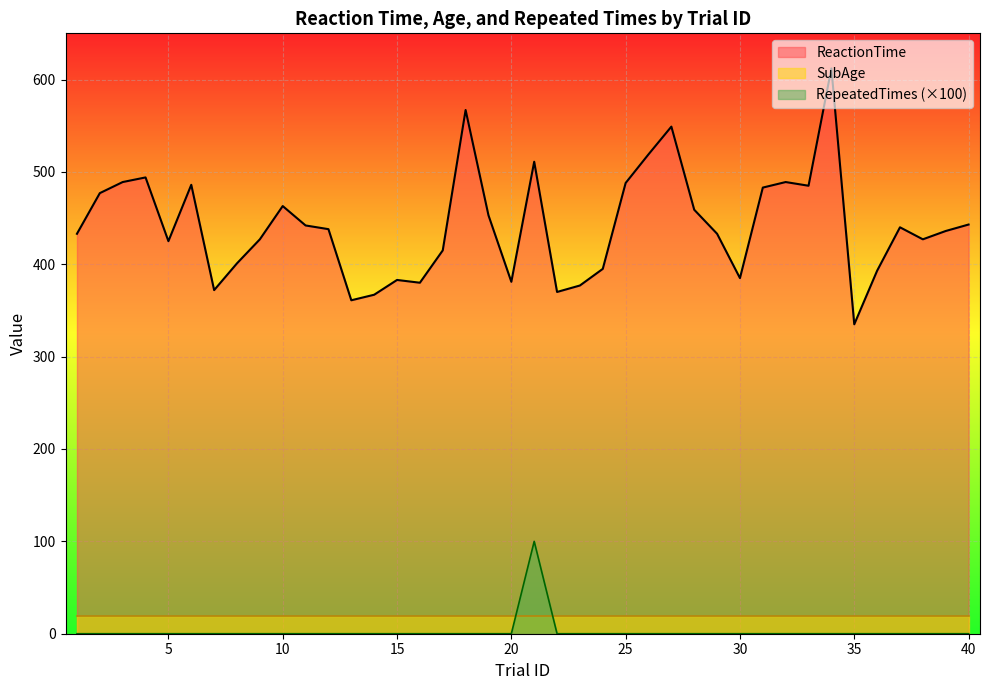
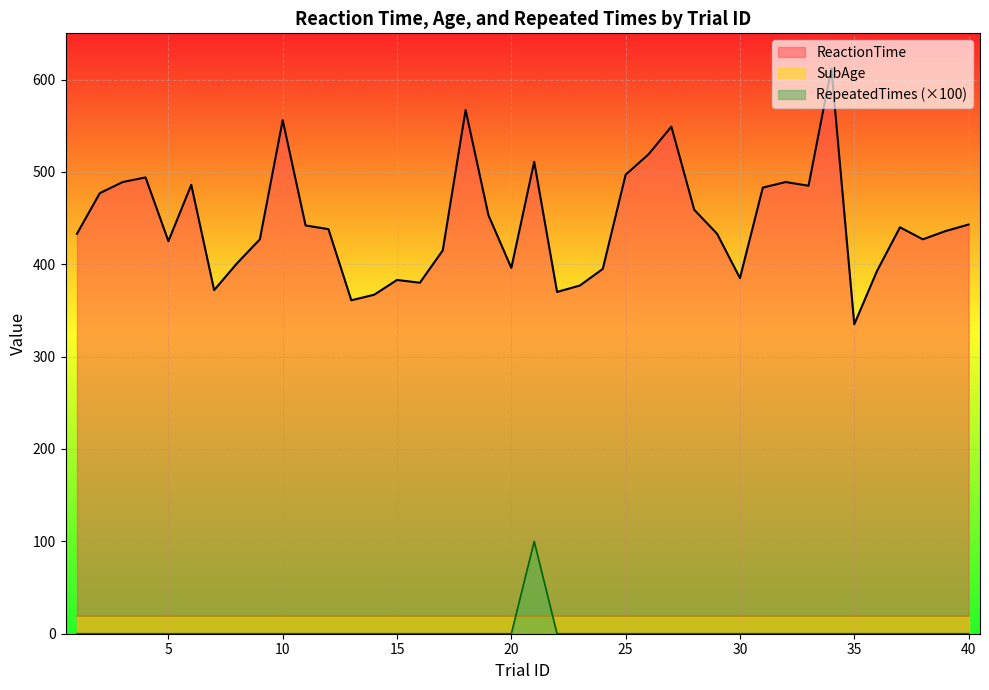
  {
    "ReactionTime": {
      "5": 430,
-     "10": 460,
+     "10": 560,
      "15": 380,
-     "20": 380,
-     "25": 490,
+     "20": 400,
+     "25": 500,
      "30": 390,
      "35": 340,
      "40": 440
    },
    "SubAge": {
      "5": 20,
      "10": 20,
      "15": 20,
      "20": 20,
      "25": 20,
      "30": 20,
      "35": 20,
      "40": 20
    },
    "RepeatedTimes (×100)": {
      "5": 0,
      "10": 0,
      "15": 0,
      "20": 0,
      "25": 0,
      "30": 0,
      "35": 0,
      "40": 0
    }
  }
